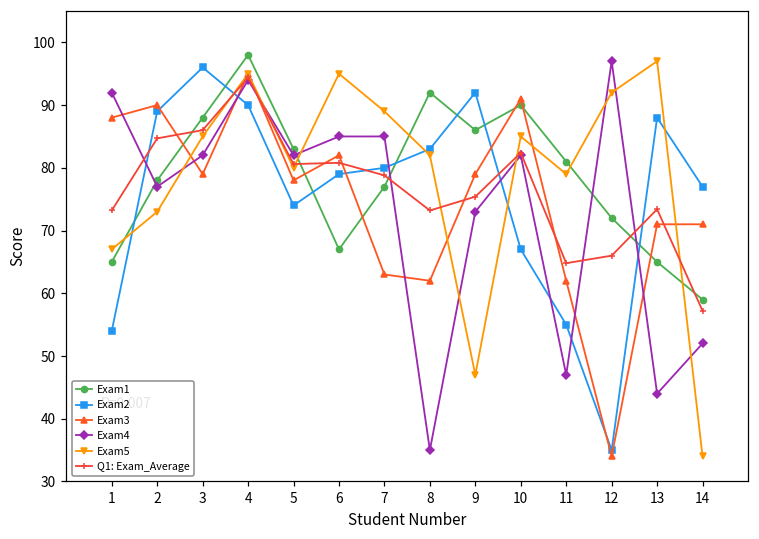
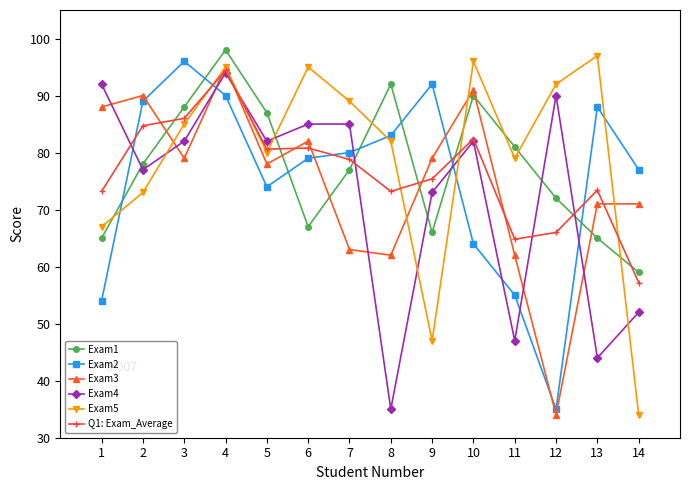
  {
    "Exam1": {
      "1": 65,
      "2": 78,
      "3": 88,
      "4": 98,
-     "5": 83,
+     "5": 87,
      "6": 67,
      "7": 77,
      "8": 92,
-     "9": 86,
+     "9": 66,
      "10": 90,
      "11": 81,
      "12": 72,
      "13": 65,
      "14": 59
    },
    "Exam2": {
      "1": 54,
      "2": 89,
      "3": 96,
      "4": 90,
      "5": 74,
      "6": 79,
      "7": 80,
      "8": 83,
      "9": 92,
-     "10": 67,
+     "10": 64,
      "11": 55,
      "12": 35,
      "13": 88,
      "14": 77
    },
    "Exam4": {
      "1": 92,
      "2": 77,
      "3": 82,
      "5": 82,
      "6": 85,
      "7": 85,
      "8": 35,
      "9": 73,
      "11": 47,
-     "12": 97,
+     "12": 90,
      "13": 44,
      "14": 52
    },
    "Exam5": {
      "1": 67,
      "2": 73,
      "3": 85,
      "5": 80,
      "6": 95,
      "7": 89,
      "8": 82,
      "9": 47,
-     "10": 85,
+     "10": 96,
      "11": 79,
      "12": 92,
      "13": 97,
      "14": 34
    }
  }
